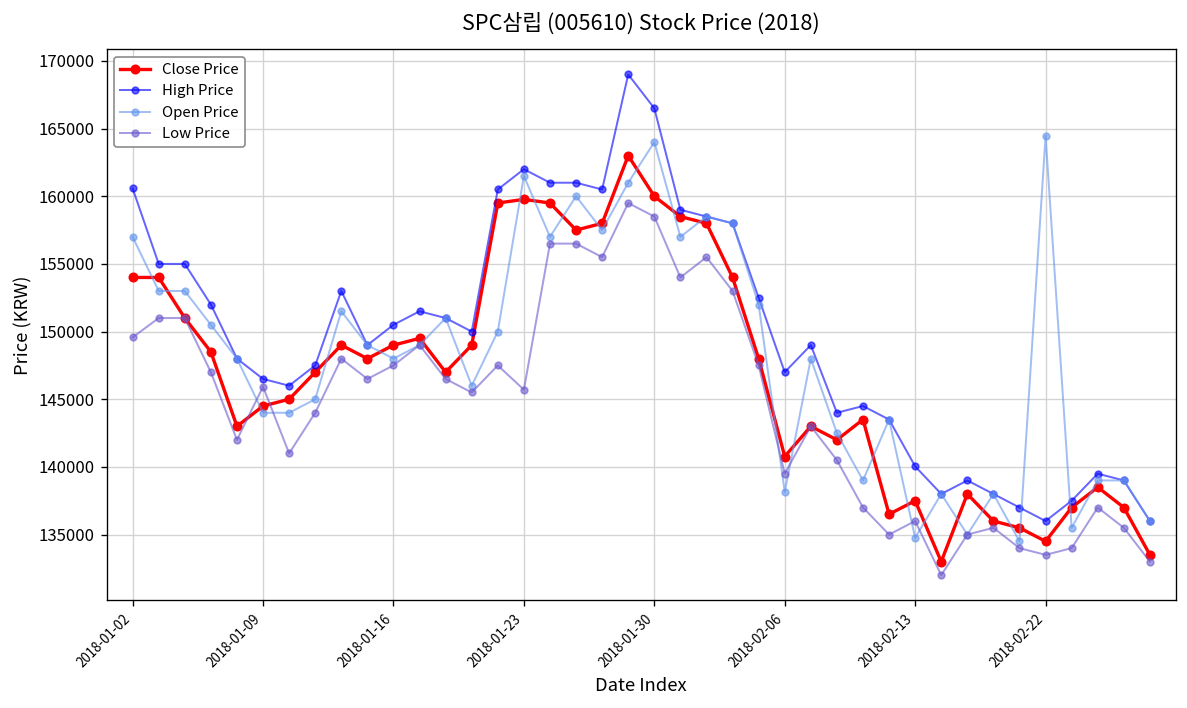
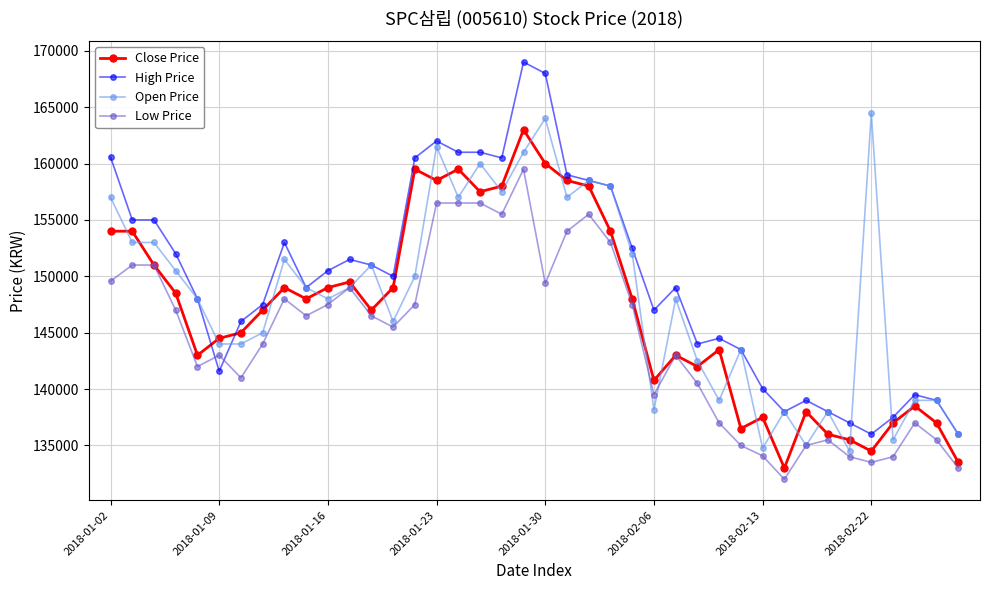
  {
    "Close Price": {
      "2018-01-02": 154000,
      "2018-01-09": 144500,
      "2018-01-16": 149000,
-     "2018-01-23": 159800,
+     "2018-01-23": 158500,
      "2018-01-30": 160000,
      "2018-02-06": 140800,
      "2018-02-13": 137500,
      "2018-02-22": 134500
    },
    "High Price": {
      "2018-01-02": 160600,
-     "2018-01-09": 146500,
+     "2018-01-09": 141600,
      "2018-01-16": 150500,
      "2018-01-23": 162000,
-     "2018-01-30": 166500,
+     "2018-01-30": 168000,
      "2018-02-06": 147000,
      "2018-02-13": 140000,
      "2018-02-22": 136000
    },
    "Open Price": {
      "2018-01-02": 157000,
      "2018-01-09": 144000,
      "2018-01-16": 148000,
      "2018-01-23": 161500,
      "2018-01-30": 164000,
      "2018-02-06": 138100,
      "2018-02-13": 134800,
      "2018-02-22": 164500
    },
    "Low Price": {
      "2018-01-02": 149600,
-     "2018-01-09": 145900,
+     "2018-01-09": 143000,
      "2018-01-16": 147500,
-     "2018-01-23": 145700,
-     "2018-01-30": 158500,
+     "2018-01-23": 156500,
+     "2018-01-30": 149400,
      "2018-02-06": 139500,
-     "2018-02-13": 136000,
+     "2018-02-13": 134100,
      "2018-02-22": 133500
    }
  }
